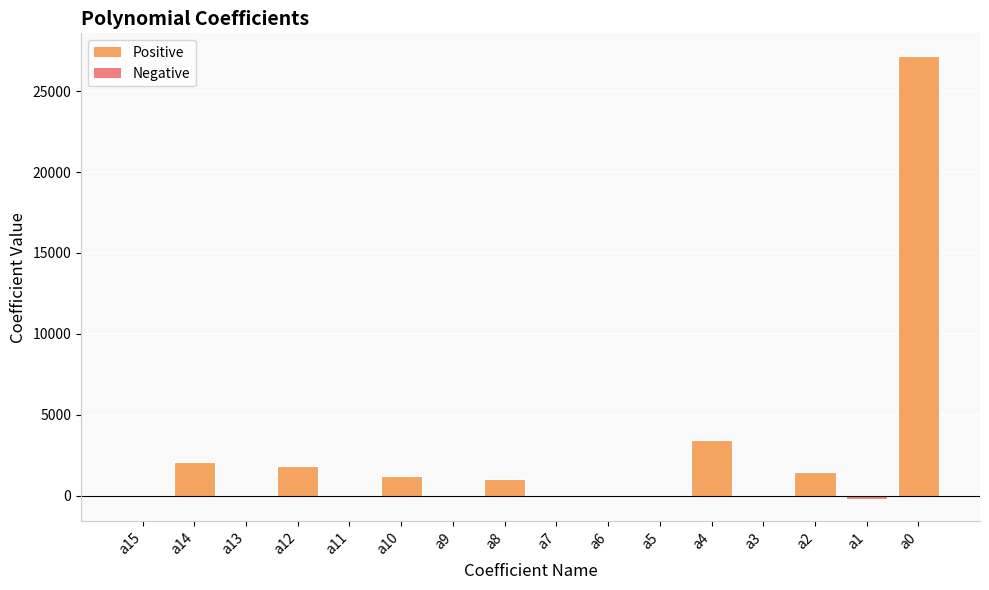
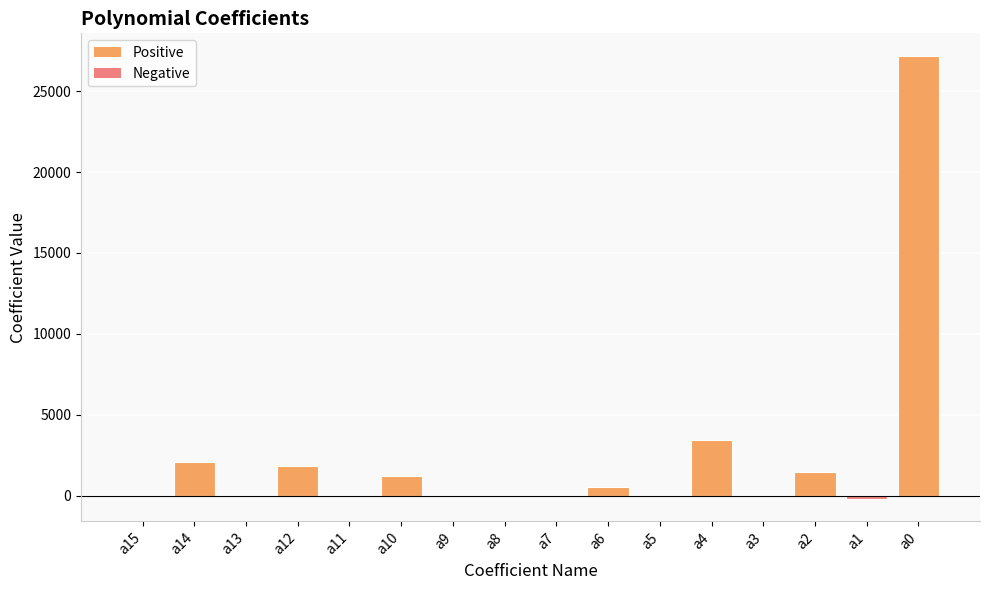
  {
    "a14": 2100,
    "a12": 1800,
    "a10": 1200,
-   "a8": 1000,
-   "a6": 0,
+   "a8": 0,
+   "a6": 600,
    "a4": 3400,
    "a2": 1500,
    "a1": -200,
    "a0": 27200
  }
